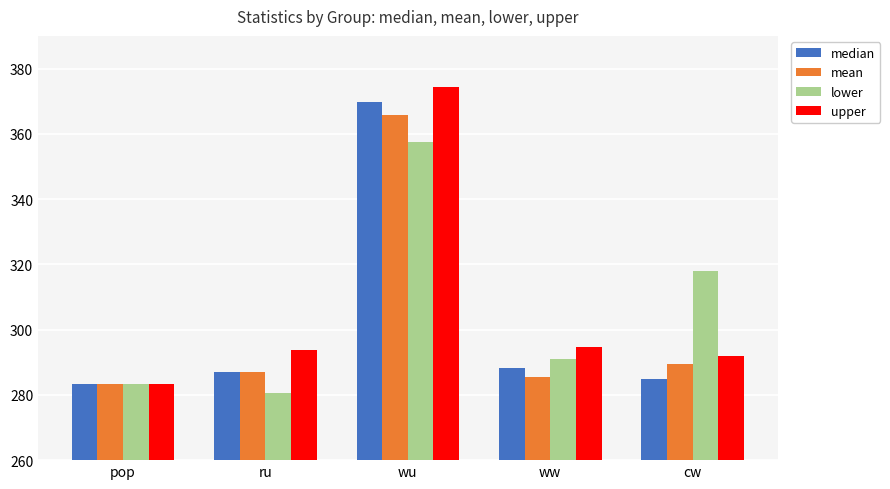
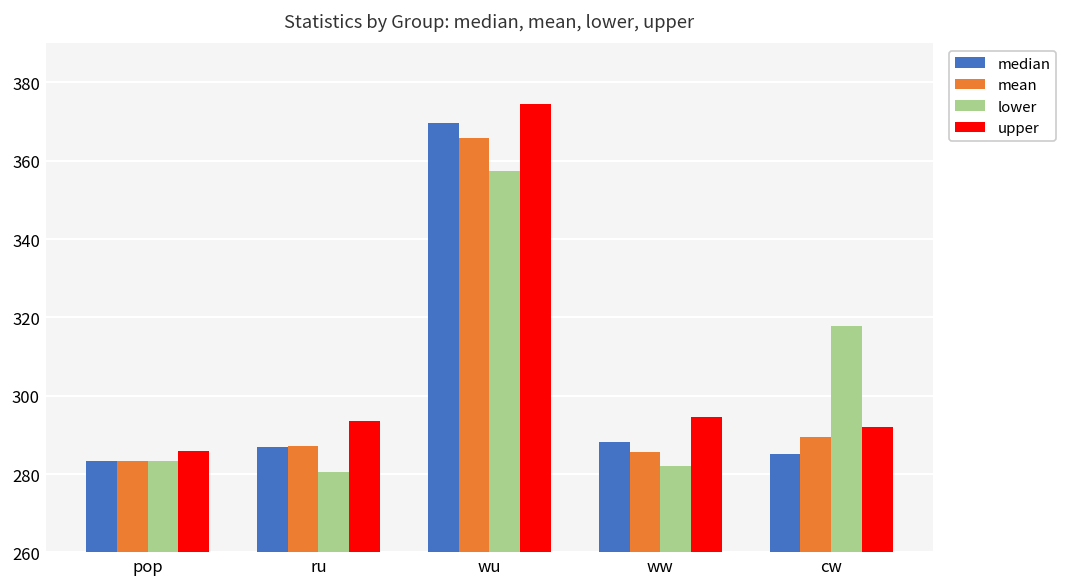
  {
    "median": {
      "pop": 283,
      "ru": 287,
      "wu": 370,
      "ww": 288,
      "cw": 285
    },
    "mean": {
      "pop": 283,
      "ru": 287,
      "wu": 366,
      "ww": 286,
      "cw": 289
    },
    "lower": {
      "pop": 283,
      "ru": 280,
      "wu": 357,
-     "ww": 291,
+     "ww": 282,
      "cw": 318
    },
    "upper": {
-     "pop": 283,
+     "pop": 286,
      "ru": 294,
      "wu": 374,
      "ww": 295,
      "cw": 292
    }
  }
